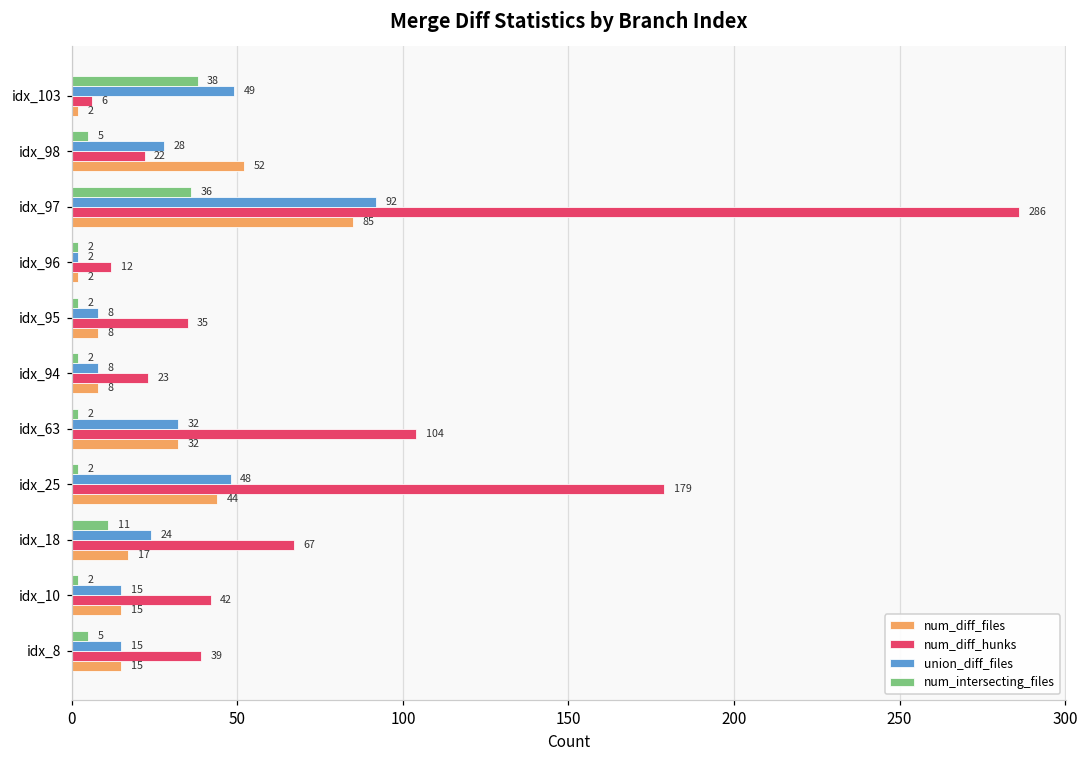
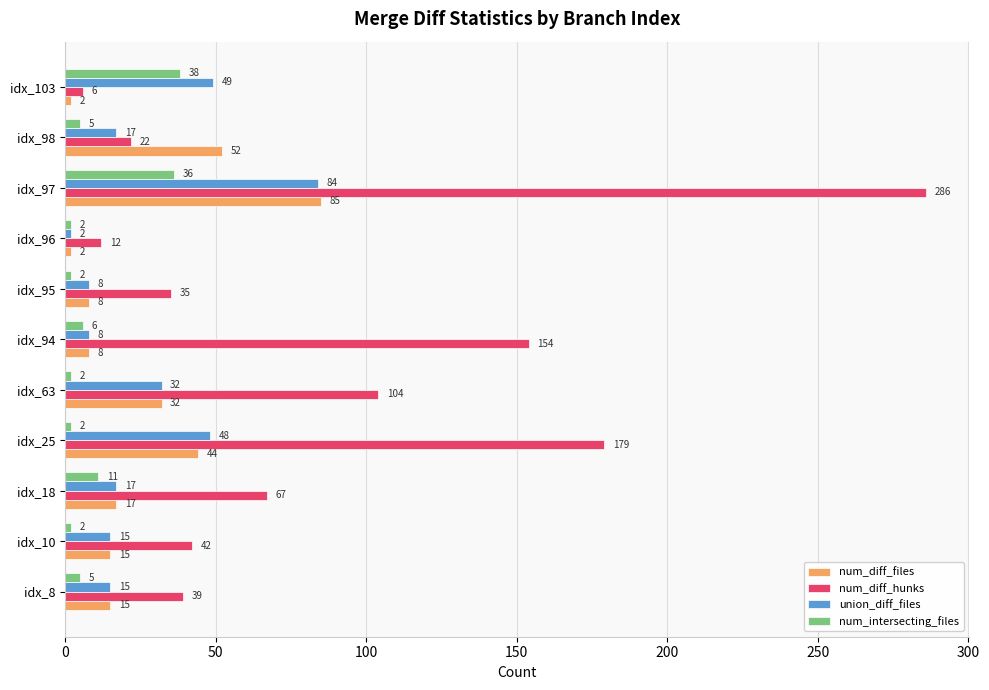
  {
    "num_diff_files": {
      "idx_103": 2,
      "idx_98": 52,
      "idx_97": 85,
      "idx_96": 2,
      "idx_95": 8,
      "idx_94": 8,
      "idx_63": 32,
      "idx_25": 44,
      "idx_18": 17,
      "idx_10": 15,
      "idx_8": 15
    },
    "num_diff_hunks": {
      "idx_103": 6,
      "idx_98": 22,
      "idx_97": 286,
      "idx_96": 12,
      "idx_95": 35,
-     "idx_94": 23,
+     "idx_94": 154,
      "idx_63": 104,
      "idx_25": 179,
      "idx_18": 67,
      "idx_10": 42,
      "idx_8": 39
    },
    "union_diff_files": {
      "idx_103": 49,
-     "idx_98": 28,
-     "idx_97": 92,
+     "idx_98": 17,
+     "idx_97": 84,
      "idx_96": 2,
      "idx_95": 8,
      "idx_94": 8,
      "idx_63": 32,
      "idx_25": 48,
-     "idx_18": 24,
+     "idx_18": 17,
      "idx_10": 15,
      "idx_8": 15
    },
    "num_intersecting_files": {
      "idx_103": 38,
      "idx_98": 5,
      "idx_97": 36,
      "idx_96": 2,
      "idx_95": 2,
-     "idx_94": 2,
+     "idx_94": 6,
      "idx_63": 2,
      "idx_25": 2,
      "idx_18": 11,
      "idx_10": 2,
      "idx_8": 5
    }
  }
